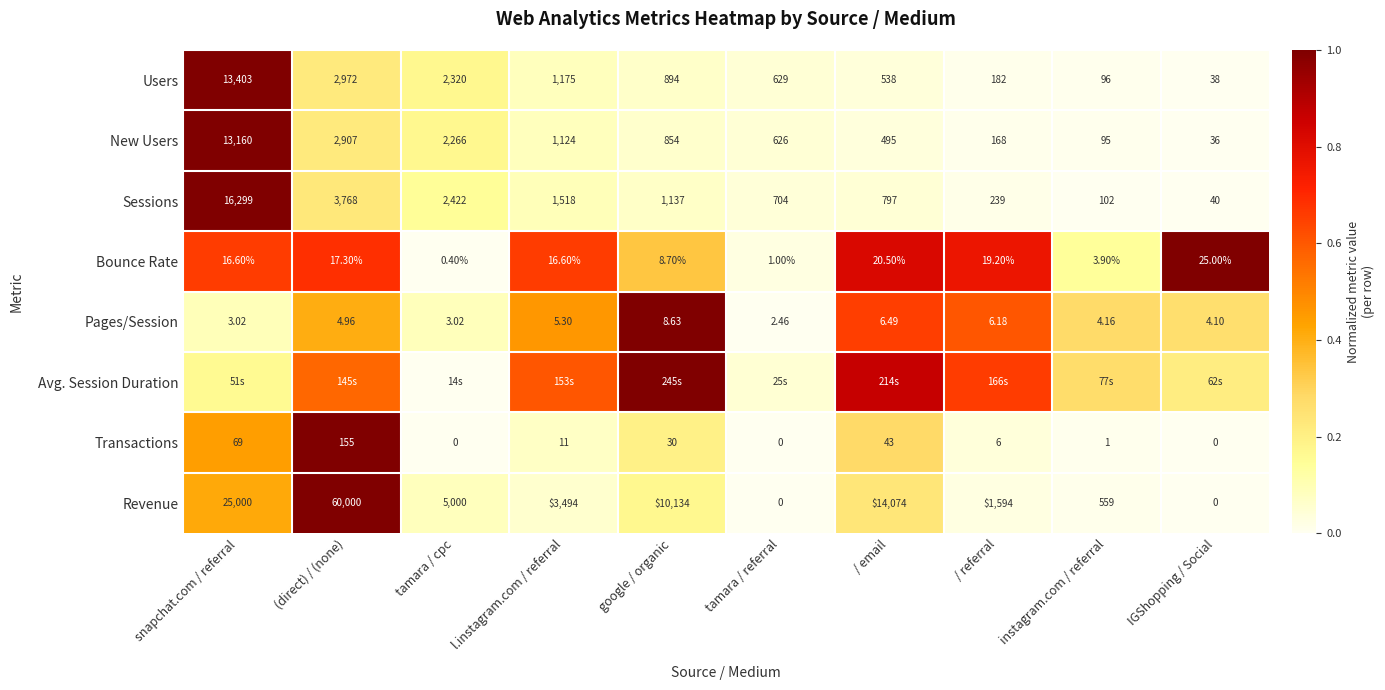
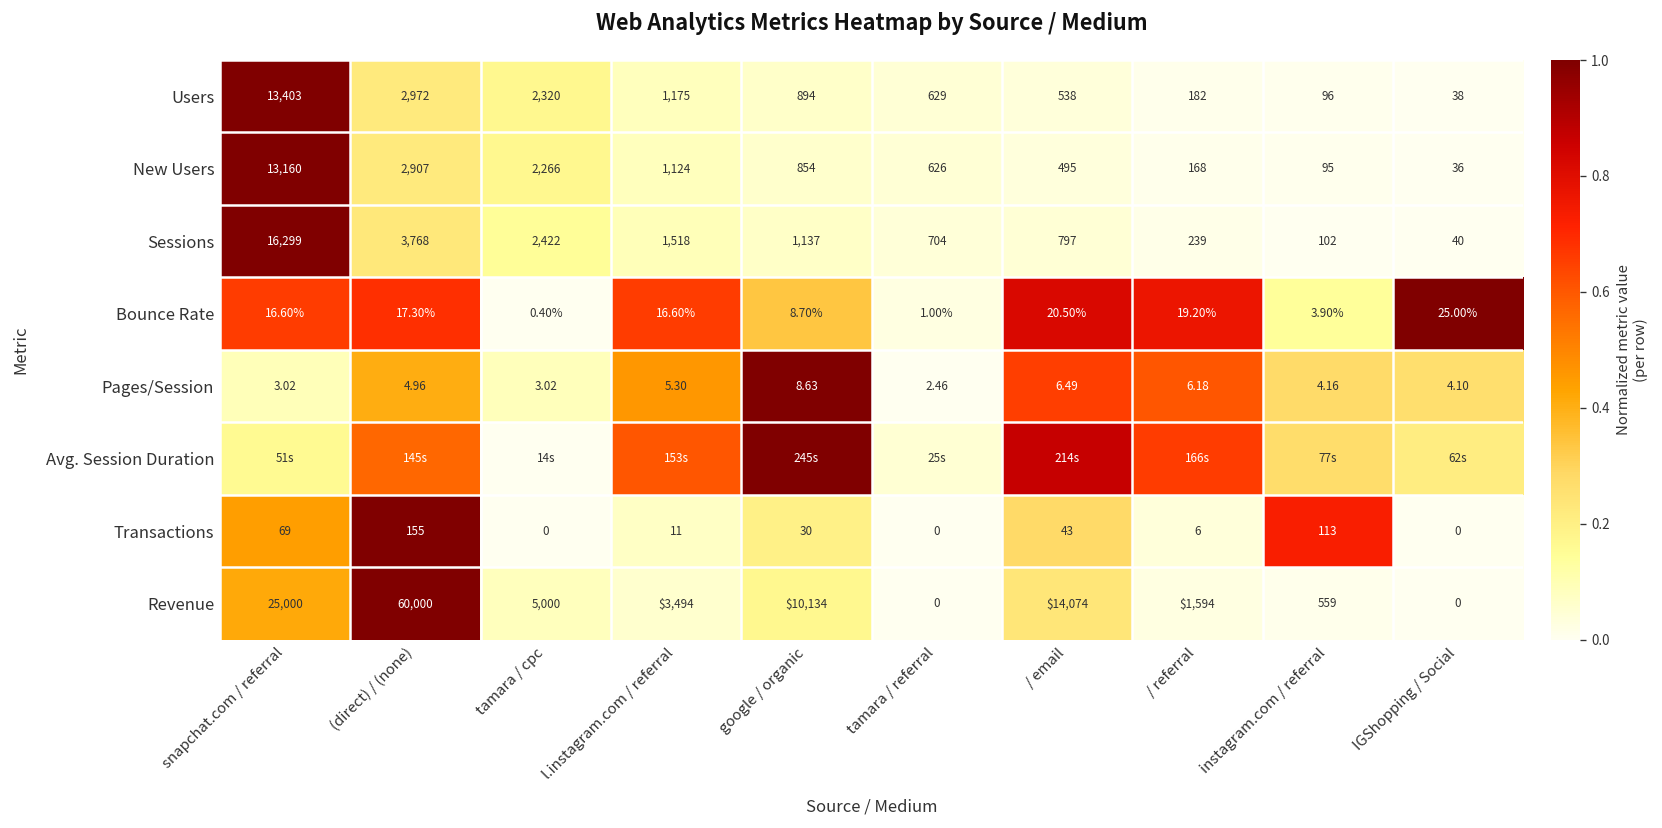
  {
    "Users": {
      "snapchat.com / referral": "13,403",
      "(direct) / (none)": "2,972",
      "tamara / cpc": "2,320",
      "l.instagram.com / referral": "1,175",
      "google / organic": "894",
      "tamara / referral": "629",
      "/ email": "538",
      "/ referral": "182",
      "instagram.com / referral": "96",
      "IGShopping / Social": "38"
    },
    "New Users": {
      "snapchat.com / referral": "13,160",
      "(direct) / (none)": "2,907",
      "tamara / cpc": "2,266",
      "l.instagram.com / referral": "1,124",
      "google / organic": "854",
      "tamara / referral": "626",
      "/ email": "495",
      "/ referral": "168",
      "instagram.com / referral": "95",
      "IGShopping / Social": "36"
    },
    "Sessions": {
      "snapchat.com / referral": "16,299",
      "(direct) / (none)": "3,768",
      "tamara / cpc": "2,422",
      "l.instagram.com / referral": "1,518",
      "google / organic": "1,137",
      "tamara / referral": "704",
      "/ email": "797",
      "/ referral": "239",
      "instagram.com / referral": "102",
      "IGShopping / Social": "40"
    },
    "Bounce Rate": {
      "snapchat.com / referral": "16.60%",
      "(direct) / (none)": "17.30%",
      "tamara / cpc": "0.40%",
      "l.instagram.com / referral": "16.60%",
      "google / organic": "8.70%",
      "tamara / referral": "1.00%",
      "/ email": "20.50%",
      "/ referral": "19.20%",
      "instagram.com / referral": "3.90%",
      "IGShopping / Social": "25.00%"
    },
    "Pages/Session": {
      "snapchat.com / referral": "3.02",
      "(direct) / (none)": "4.96",
      "tamara / cpc": "3.02",
      "l.instagram.com / referral": "5.30",
      "google / organic": "8.63",
      "tamara / referral": "2.46",
      "/ email": "6.49",
      "/ referral": "6.18",
      "instagram.com / referral": "4.16",
      "IGShopping / Social": "4.10"
    },
    "Avg. Session Duration": {
      "snapchat.com / referral": "51s",
      "(direct) / (none)": "145s",
      "tamara / cpc": "14s",
      "l.instagram.com / referral": "153s",
      "google / organic": "245s",
      "tamara / referral": "25s",
      "/ email": "214s",
      "/ referral": "166s",
      "instagram.com / referral": "77s",
      "IGShopping / Social": "62s"
    },
    "Transactions": {
      "snapchat.com / referral": "69",
      "(direct) / (none)": "155",
      "tamara / cpc": "0",
      "l.instagram.com / referral": "11",
      "google / organic": "30",
      "tamara / referral": "0",
      "/ email": "43",
      "/ referral": "6",
-     "instagram.com / referral": "1",
+     "instagram.com / referral": "113",
      "IGShopping / Social": "0"
    },
    "Revenue": {
      "snapchat.com / referral": "25,000",
      "(direct) / (none)": "60,000",
      "tamara / cpc": "5,000",
      "l.instagram.com / referral": "$3,494",
      "google / organic": "$10,134",
      "tamara / referral": "0",
      "/ email": "$14,074",
      "/ referral": "$1,594",
      "instagram.com / referral": "559",
      "IGShopping / Social": "0"
    }
  }
